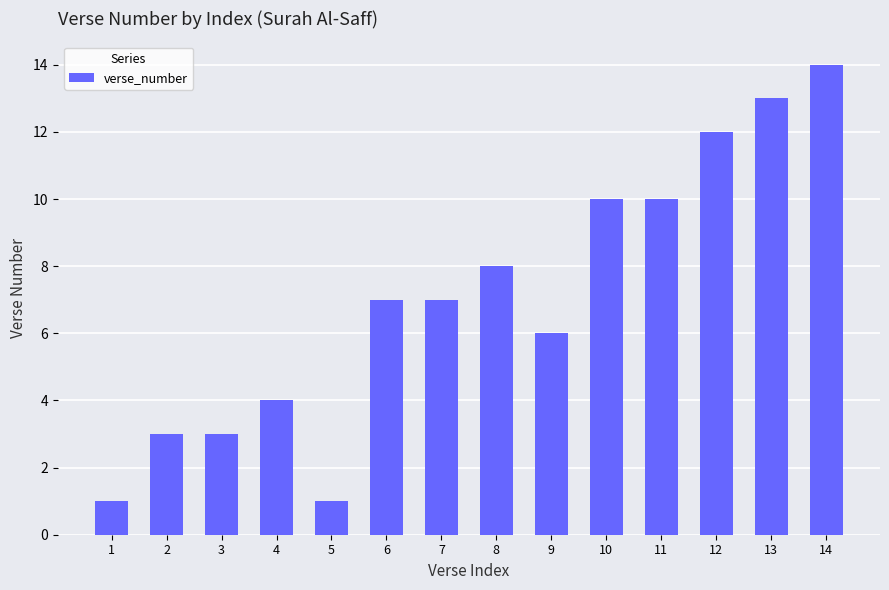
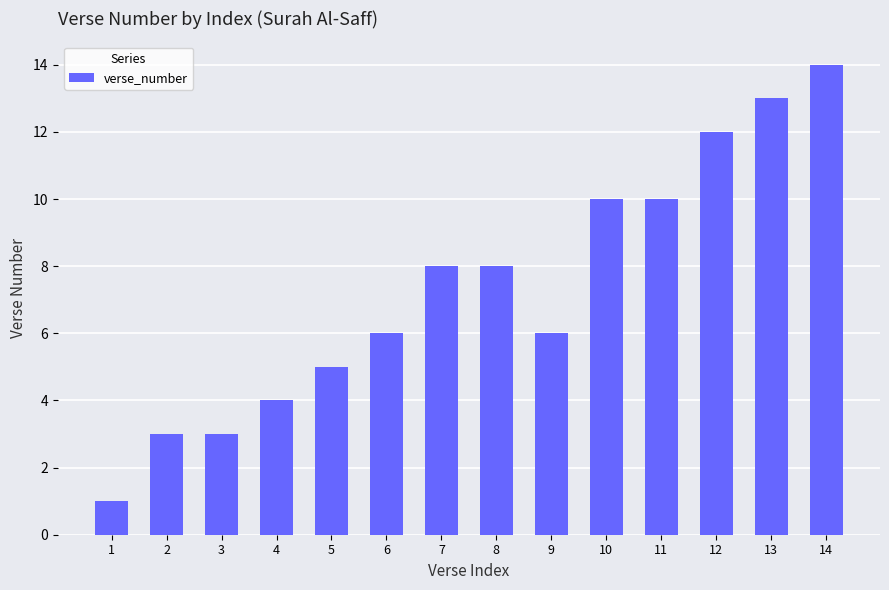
  {
    "1": 1,
    "2": 3,
    "3": 3,
    "4": 4,
-   "5": 1,
-   "6": 7,
-   "7": 7,
+   "5": 5,
+   "6": 6,
+   "7": 8,
    "8": 8,
    "9": 6,
    "10": 10,
    "11": 10,
    "12": 12,
    "13": 13,
    "14": 14
  }
